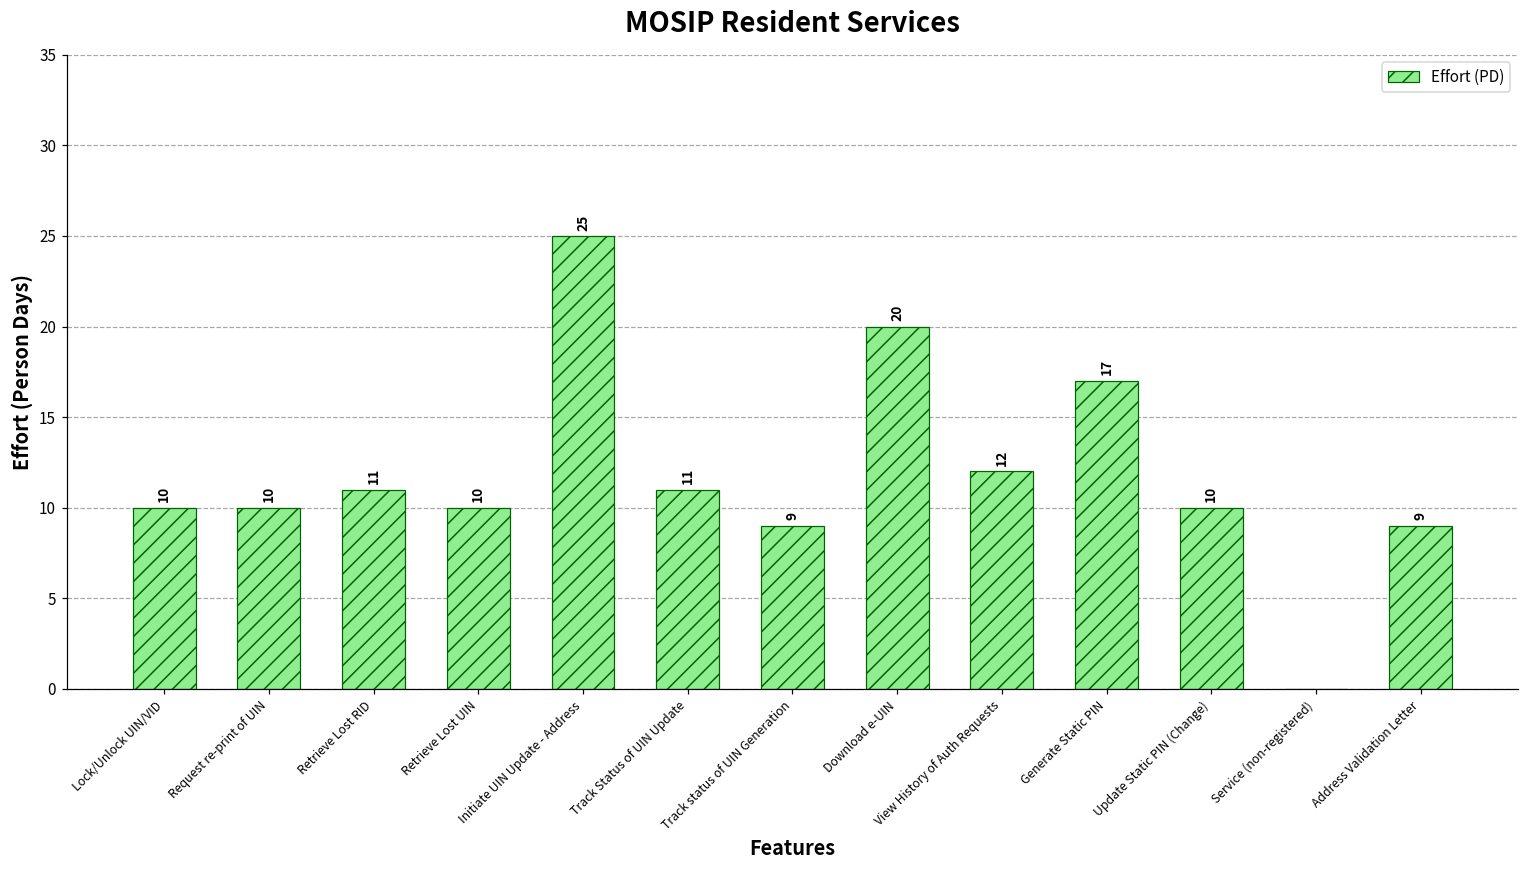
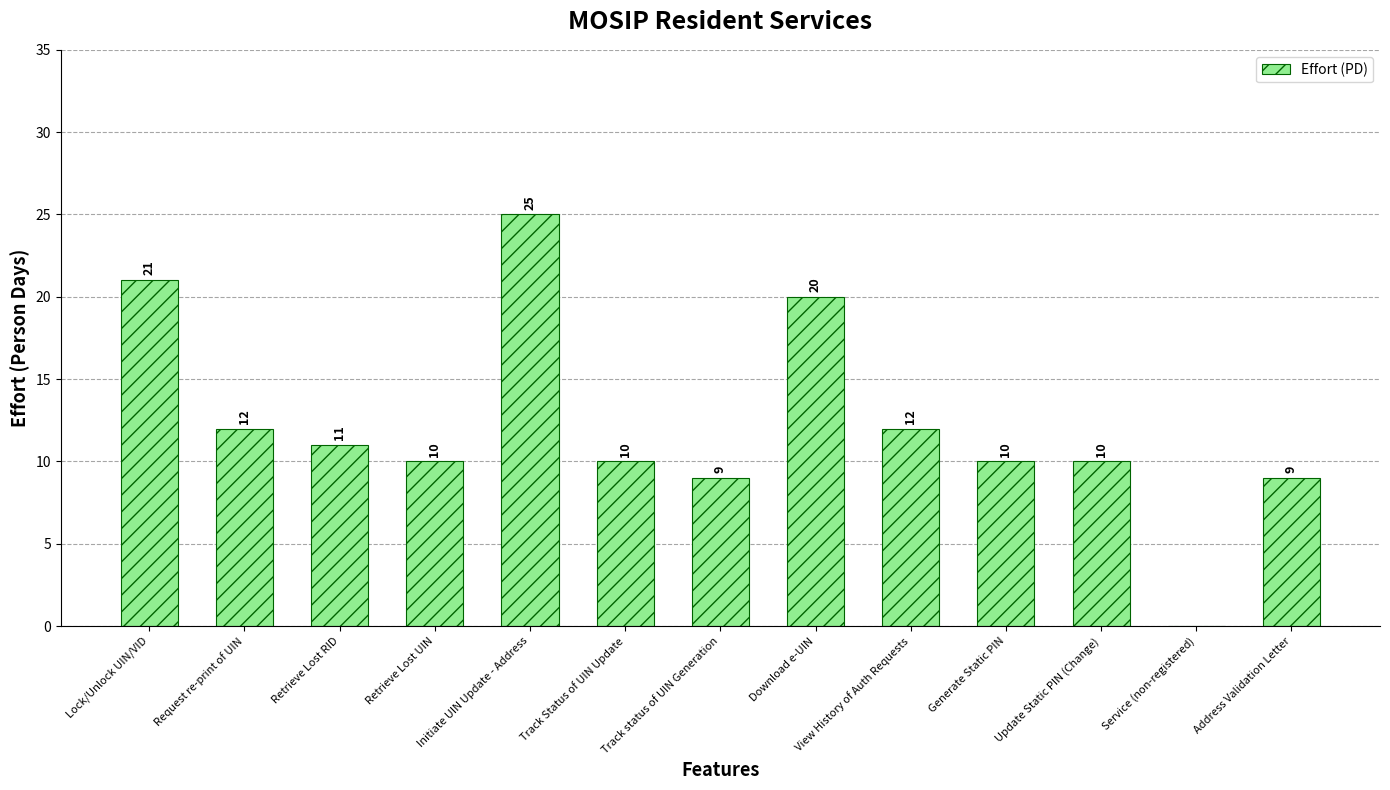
  {
-   "Lock/Unlock UIN/VID": 10,
-   "Request re-print of UIN": 10,
+   "Lock/Unlock UIN/VID": 21,
+   "Request re-print of UIN": 12,
    "Retrieve Lost RID": 11,
    "Retrieve Lost UIN": 10,
    "Initiate UIN Update - Address": 25,
-   "Track Status of UIN Update": 11,
+   "Track Status of UIN Update": 10,
    "Track status of UIN Generation": 9,
    "Download e-UIN": 20,
    "View History of Auth Requests": 12,
-   "Generate Static PIN": 17,
+   "Generate Static PIN": 10,
    "Update Static PIN (Change)": 10,
    "Address Validation Letter": 9
  }
